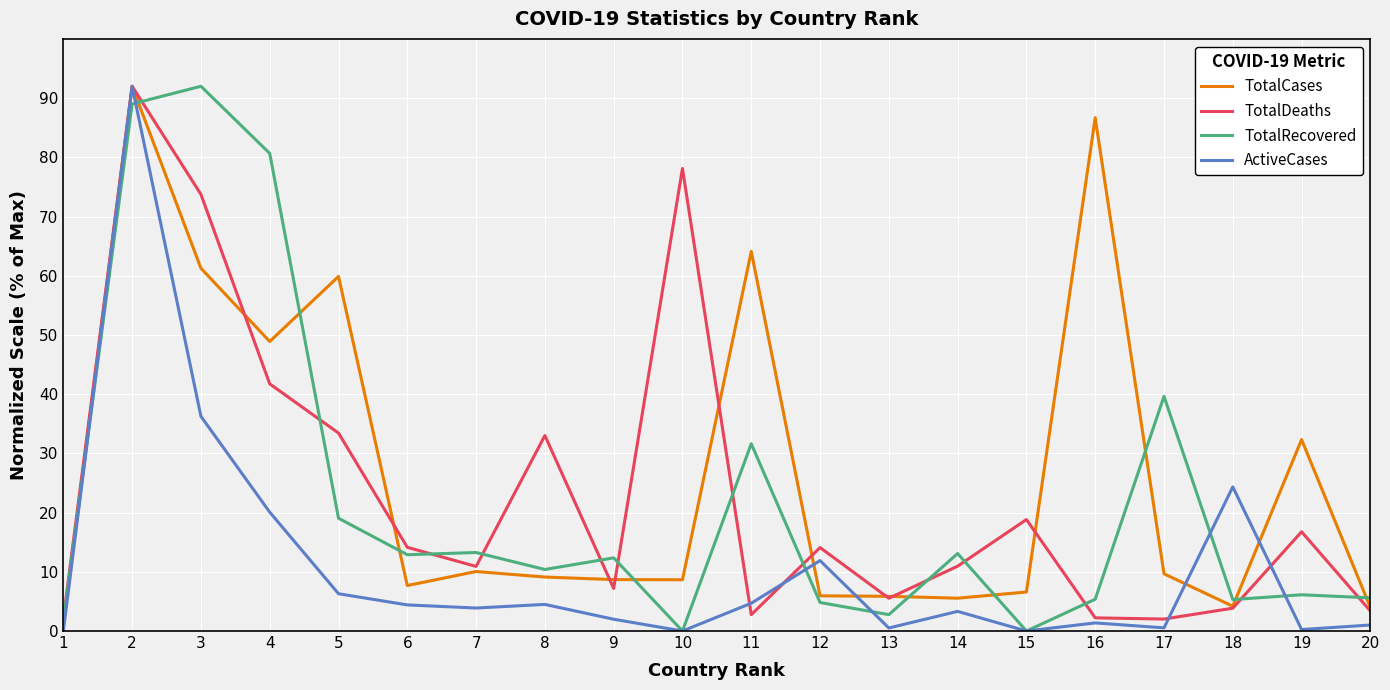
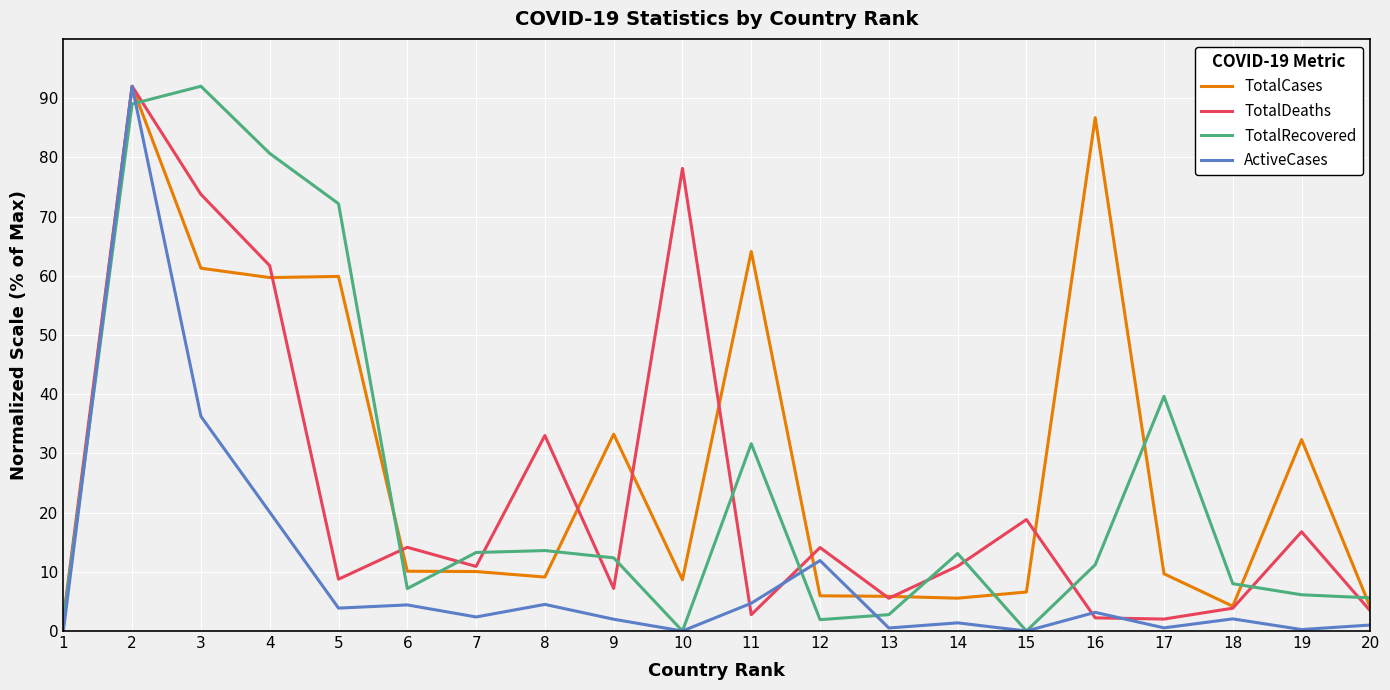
  {
    "TotalCases": {
      "1": 1,
      "3": 61,
-     "4": 49,
+     "4": 60,
      "5": 60,
-     "6": 8,
+     "6": 10,
      "7": 10,
      "8": 9,
-     "9": 9,
+     "9": 33,
      "10": 9,
      "11": 64,
      "12": 6,
      "14": 6,
      "15": 7,
      "16": 87,
      "17": 10,
      "19": 32,
      "20": 4
    },
    "TotalDeaths": {
      "3": 74,
-     "4": 42,
-     "5": 33,
+     "4": 62,
+     "5": 9,
      "6": 14,
      "7": 11,
      "8": 33,
      "9": 7,
      "10": 78,
      "11": 3,
      "12": 14,
      "14": 11,
      "15": 19,
      "16": 2,
      "17": 2,
      "19": 17,
      "20": 3
    },
    "TotalRecovered": {
      "2": 89,
      "3": 92,
      "4": 81,
-     "5": 19,
-     "6": 13,
+     "5": 72,
+     "6": 7,
      "7": 13,
-     "8": 10,
+     "8": 14,
      "9": 12,
      "11": 32,
-     "12": 5,
+     "12": 2,
      "13": 3,
      "14": 13,
-     "16": 5,
+     "16": 11,
      "17": 40,
-     "18": 5,
+     "18": 8,
      "19": 6,
      "20": 6
    },
    "ActiveCases": {
      "1": 0,
      "3": 36,
      "4": 20,
-     "5": 6,
+     "5": 4,
      "6": 4,
-     "7": 4,
+     "7": 2,
      "8": 4,
      "9": 2,
      "11": 5,
      "12": 12,
      "13": 1,
-     "14": 3,
-     "16": 1,
+     "14": 1,
+     "16": 3,
      "17": 1,
-     "18": 24,
+     "18": 2,
      "19": 0,
      "20": 1
    }
  }
